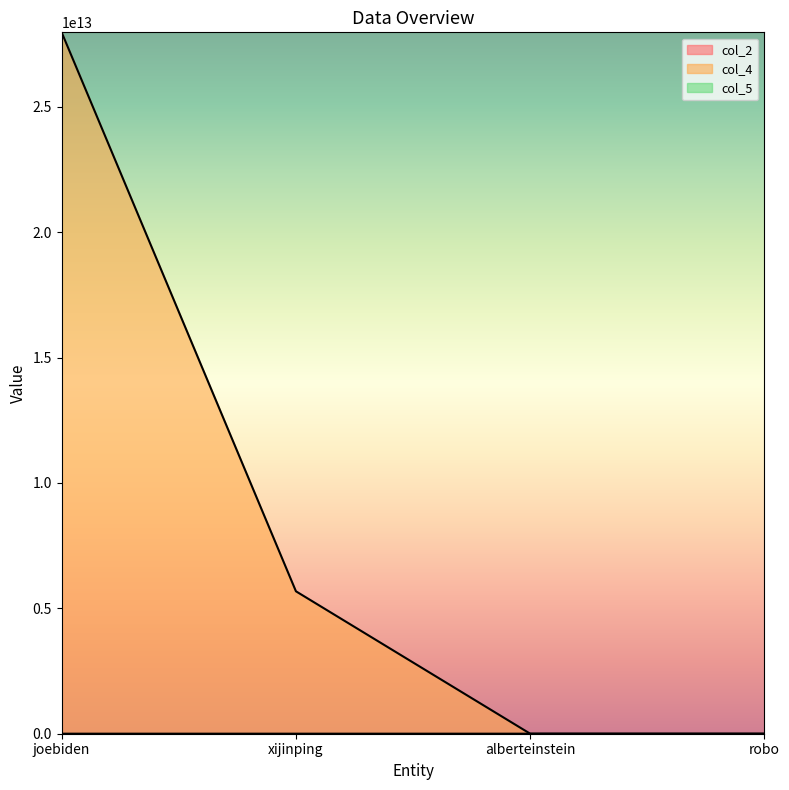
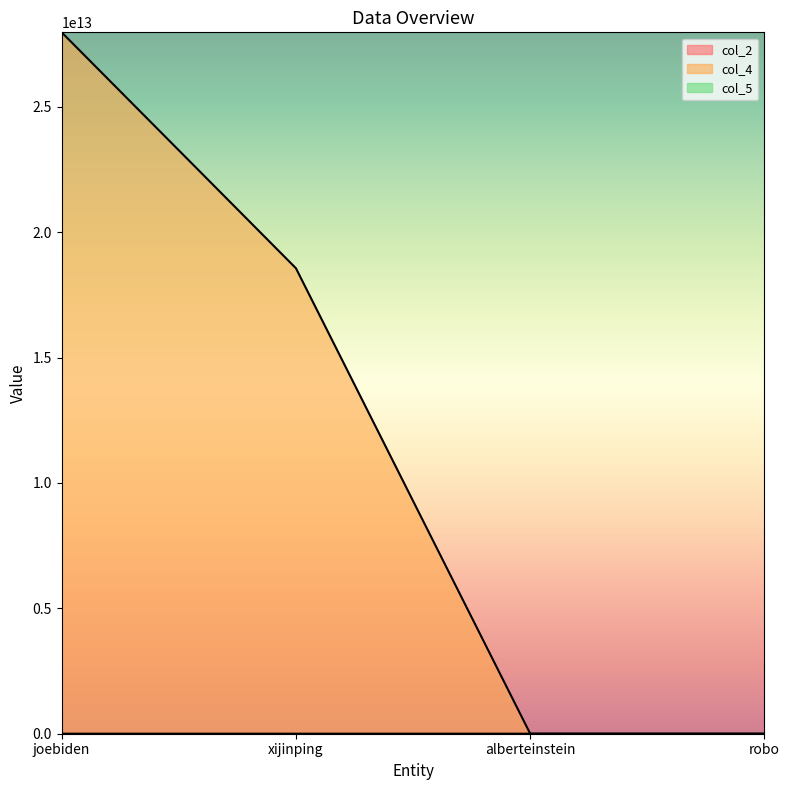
  {
    "col_5": {
      "joebiden": 0,
      "xijinping": 0
    },
    "col_4": {
      "joebiden": 28000000000000,
-     "xijinping": 5700000000000
+     "xijinping": 18600000000000
    }
  }
